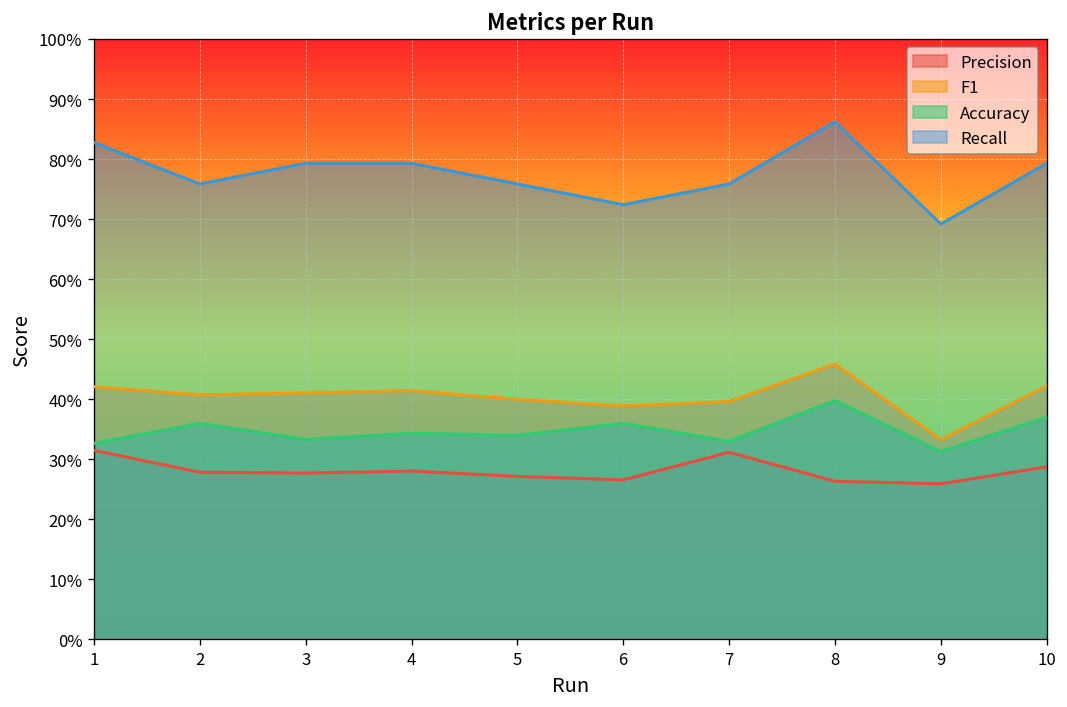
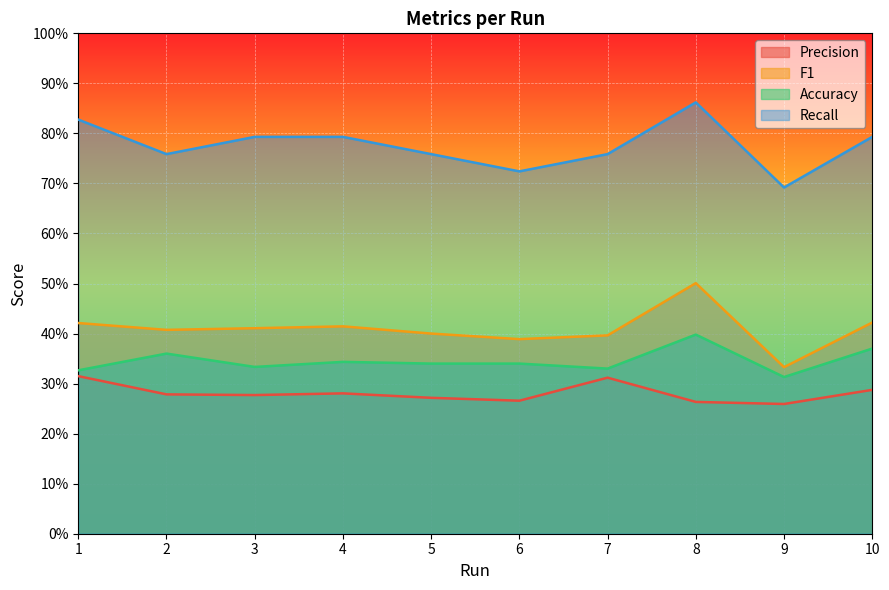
  {
    "Precision": {
      "1": "31%",
      "2": "28%",
      "3": "28%",
      "4": "28%",
      "5": "27%",
      "6": "27%",
      "7": "31%",
      "8": "26%",
      "9": "26%",
      "10": "29%"
    },
    "F1": {
      "1": "42%",
      "2": "41%",
      "3": "41%",
      "4": "41%",
      "5": "40%",
      "6": "39%",
      "7": "40%",
-     "8": "46%",
+     "8": "50%",
      "9": "33%",
      "10": "42%"
    },
    "Accuracy": {
      "1": "33%",
      "2": "36%",
      "3": "33%",
      "4": "34%",
      "5": "34%",
-     "6": "36%",
+     "6": "34%",
      "7": "33%",
      "8": "40%",
      "9": "31%",
      "10": "37%"
    },
    "Recall": {
      "1": "83%",
      "2": "76%",
      "3": "79%",
      "4": "79%",
      "5": "76%",
      "6": "72%",
      "7": "76%",
      "8": "86%",
      "9": "69%",
      "10": "79%"
    }
  }
